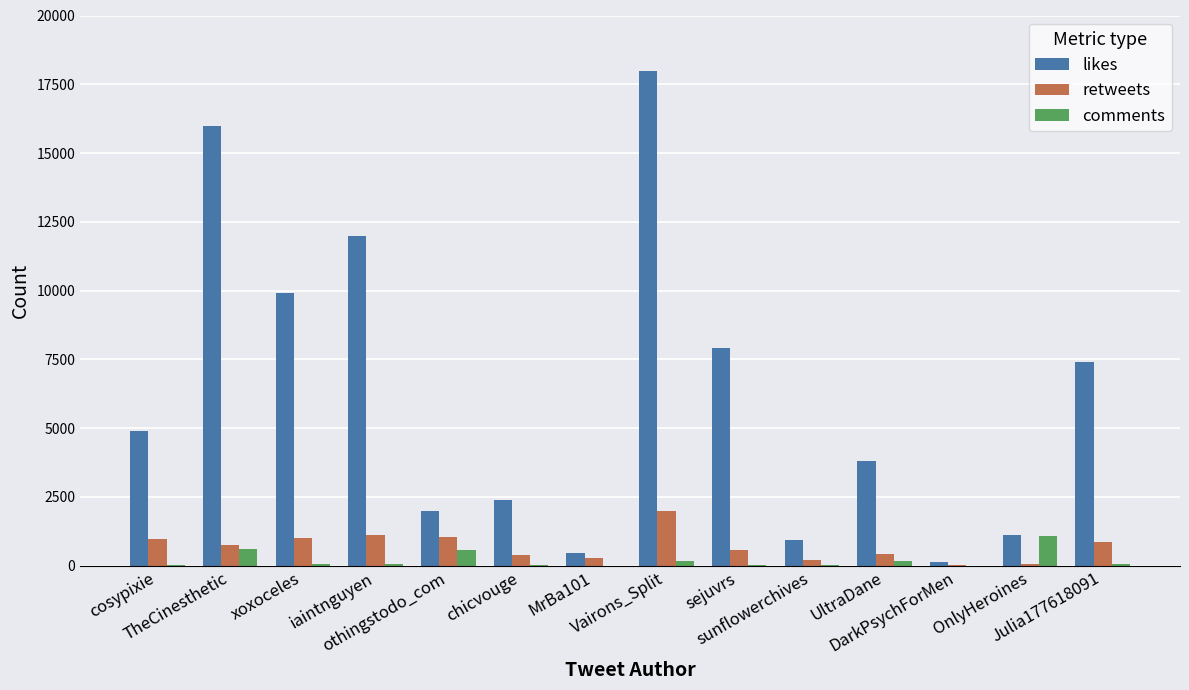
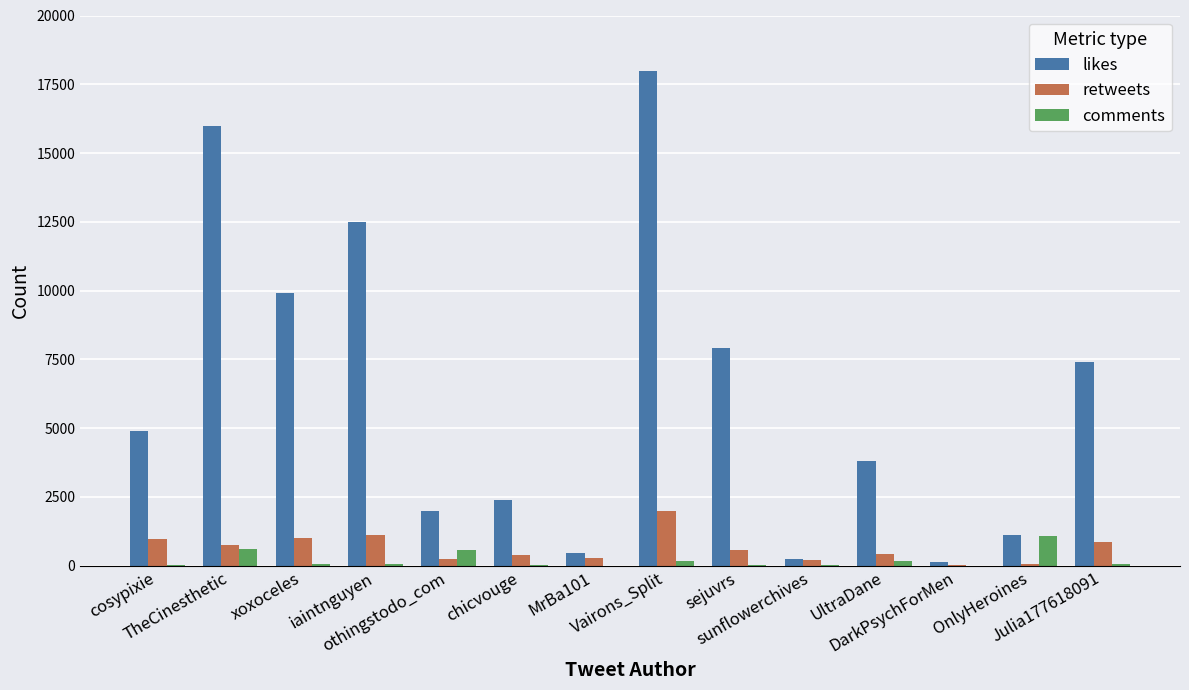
  {
    "likes": {
      "cosypixie": 4900,
      "TheCinesthetic": 16000,
      "xoxoceles": 9900,
-     "iaintnguyen": 12000,
+     "iaintnguyen": 12500,
      "othingstodo_com": 2000,
      "chicvouge": 2400,
      "MrBa101": 400,
      "Vairons_Split": 18000,
      "sejuvrs": 7900,
-     "sunflowerchives": 900,
+     "sunflowerchives": 300,
      "UltraDane": 3800,
      "DarkPsychForMen": 100,
      "OnlyHeroines": 1100,
      "Julia177618091": 7400
    },
    "retweets": {
      "cosypixie": 1000,
      "TheCinesthetic": 800,
      "xoxoceles": 1000,
      "iaintnguyen": 1100,
-     "othingstodo_com": 1100,
+     "othingstodo_com": 200,
      "chicvouge": 400,
      "MrBa101": 300,
      "Vairons_Split": 2000,
      "sejuvrs": 600,
      "sunflowerchives": 200,
      "UltraDane": 400,
      "Julia177618091": 800
    },
    "comments": {
      "TheCinesthetic": 600,
      "othingstodo_com": 600,
      "MrBa101": 0,
      "Vairons_Split": 200,
      "UltraDane": 200,
      "OnlyHeroines": 1100
    }
  }
